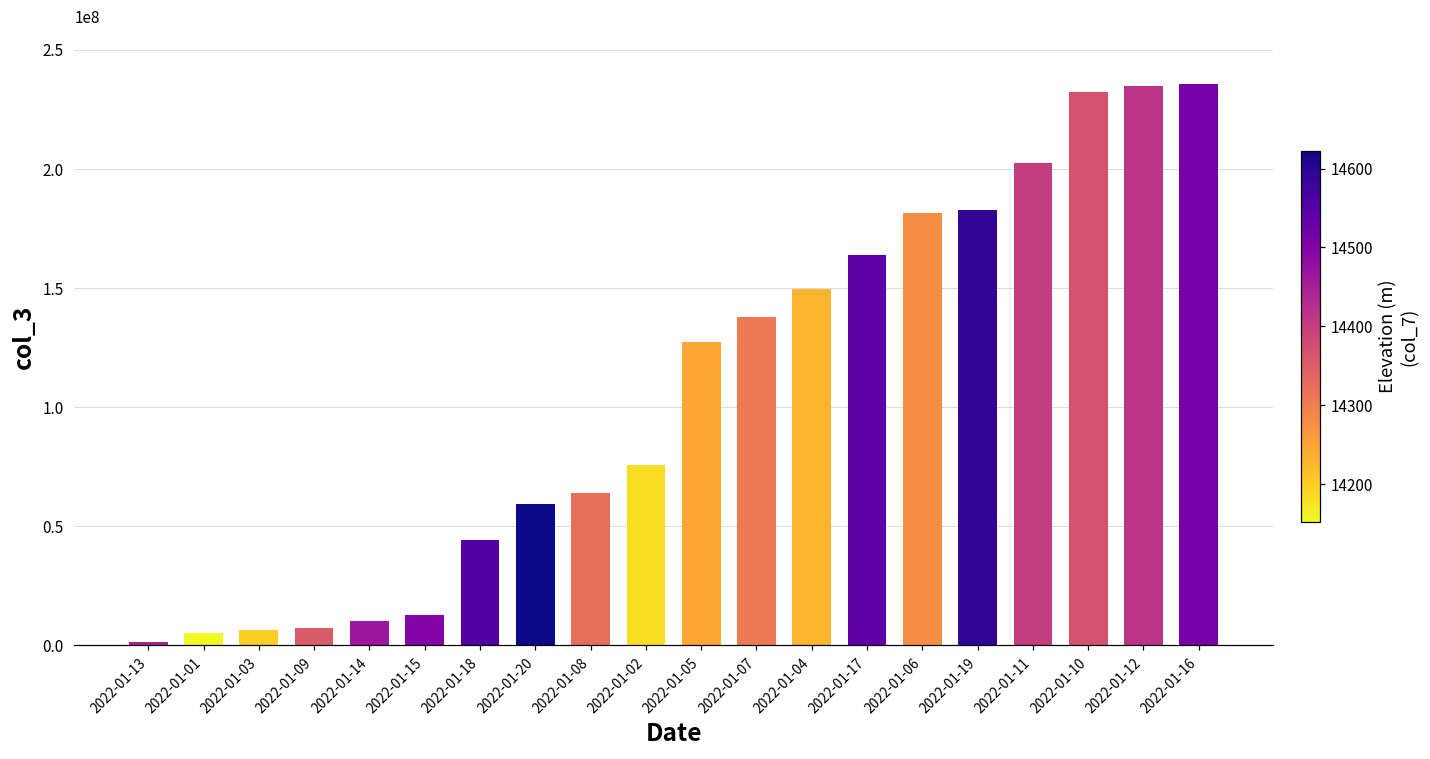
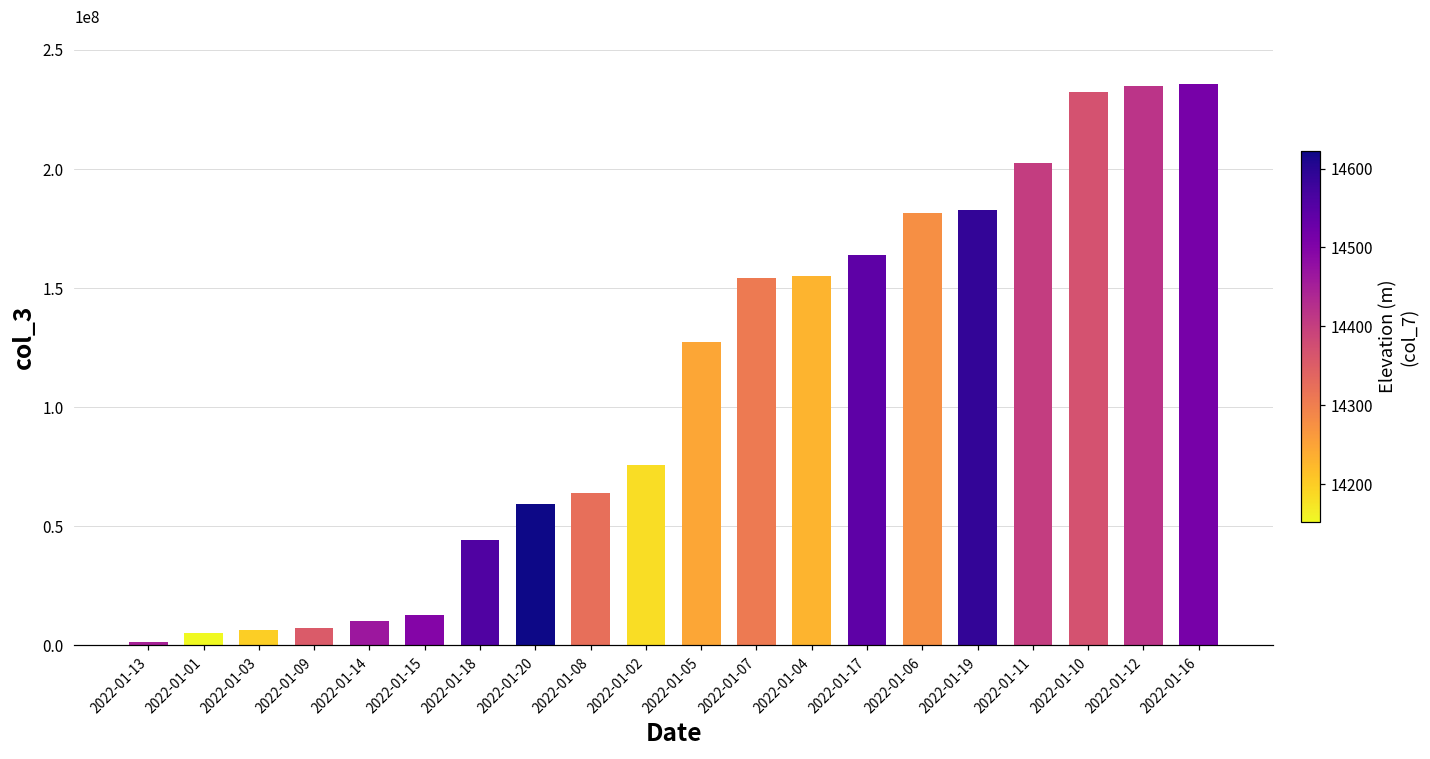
  {
    "2022-01-13": 1000000,
    "2022-01-01": 5000000,
    "2022-01-03": 6000000,
    "2022-01-09": 7000000,
    "2022-01-14": 10000000,
    "2022-01-15": 13000000,
    "2022-01-18": 44000000,
    "2022-01-20": 59000000,
    "2022-01-08": 64000000,
    "2022-01-02": 76000000,
    "2022-01-05": 127000000,
-   "2022-01-07": 138000000,
-   "2022-01-04": 150000000,
+   "2022-01-07": 154000000,
+   "2022-01-04": 155000000,
    "2022-01-17": 164000000,
    "2022-01-06": 181000000,
    "2022-01-19": 183000000,
    "2022-01-11": 202000000,
    "2022-01-10": 233000000,
    "2022-01-12": 235000000,
    "2022-01-16": 236000000
  }
